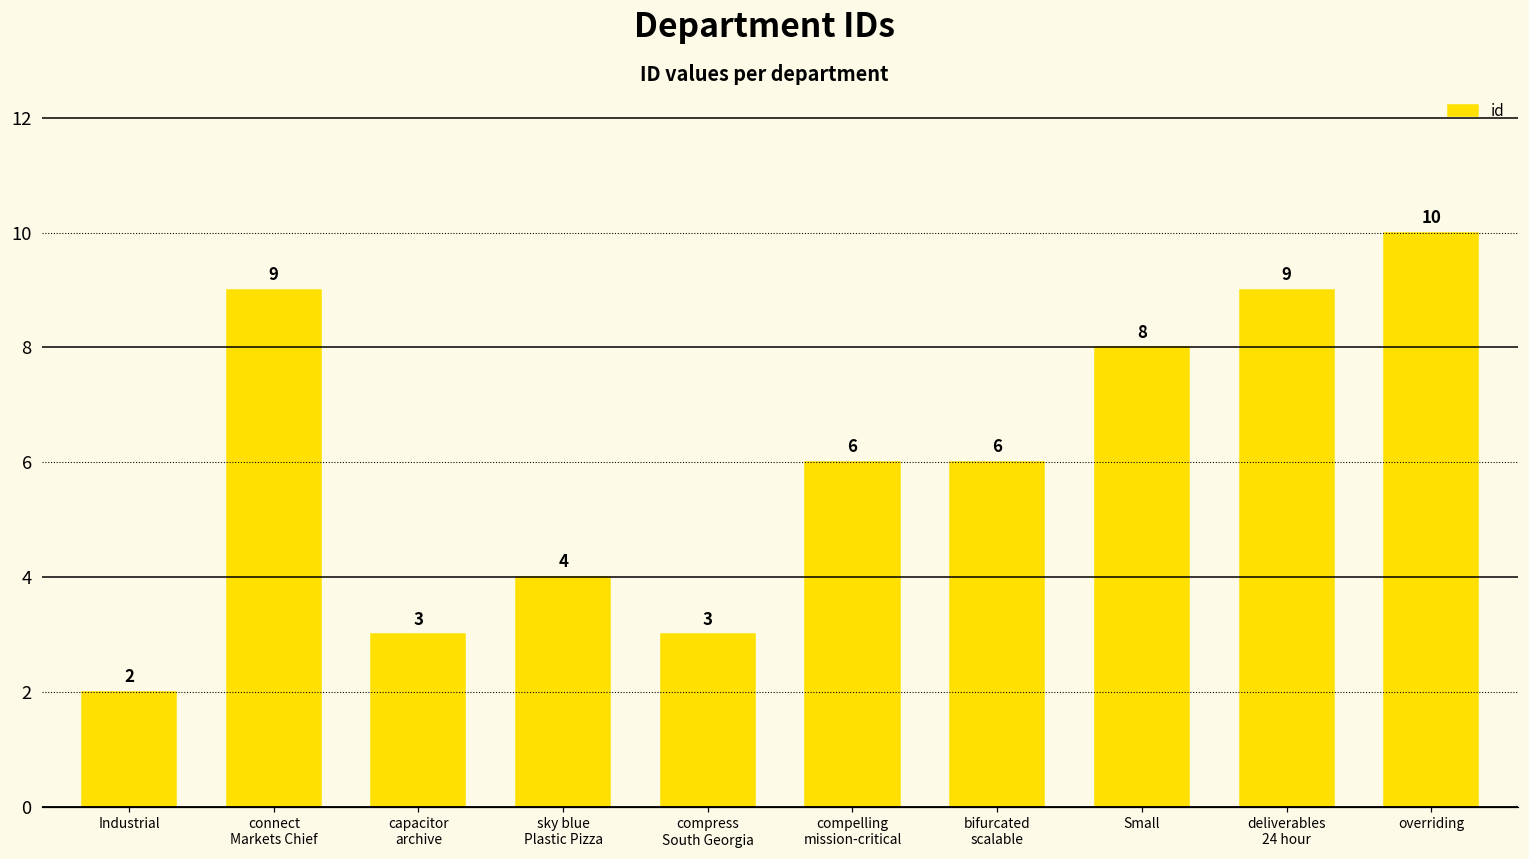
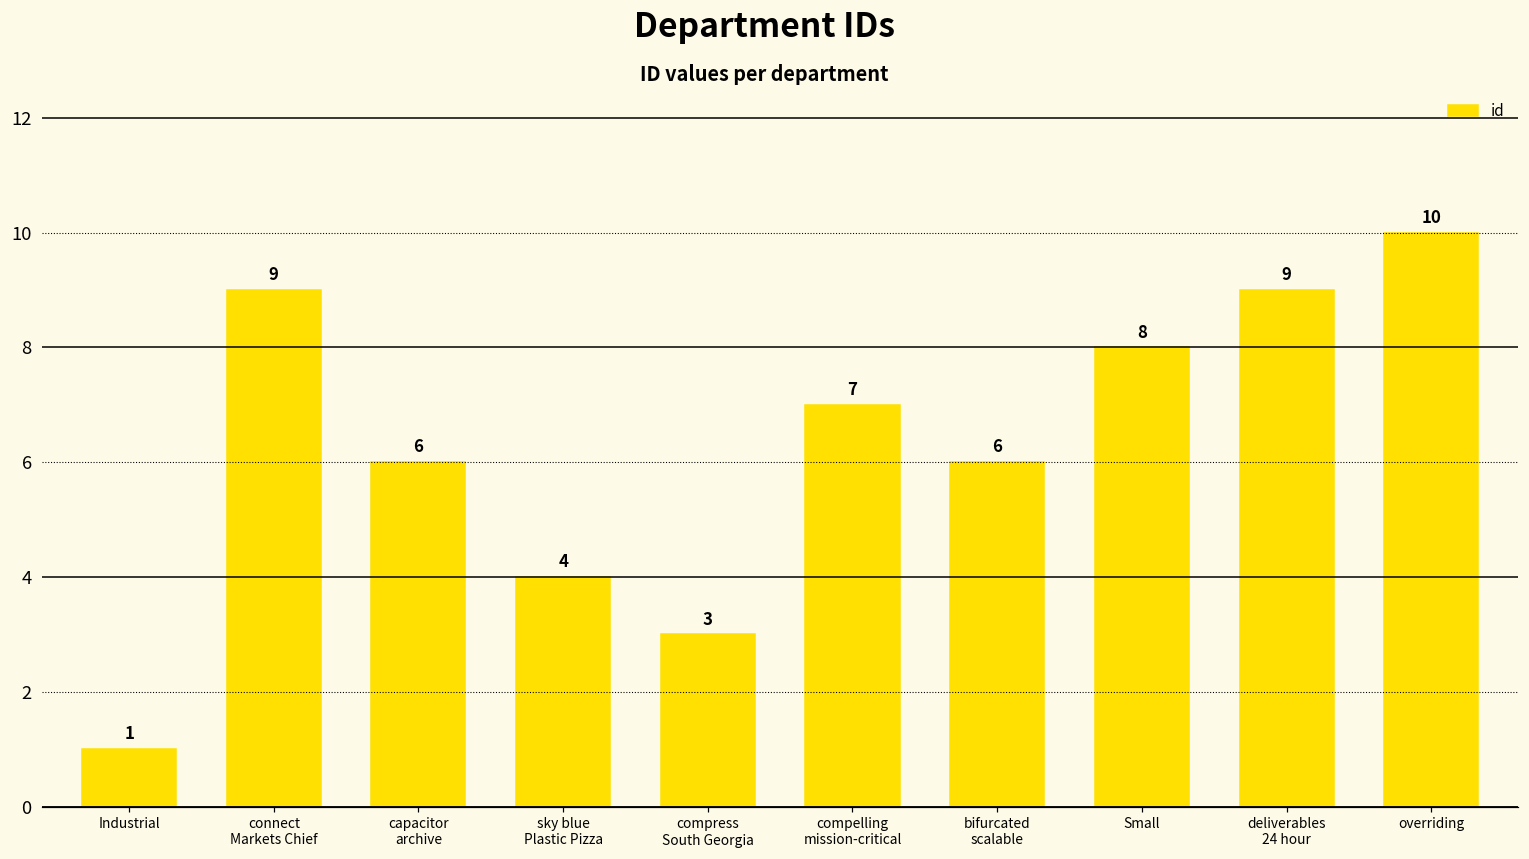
  {
-   "Industrial": 2,
+   "Industrial": 1,
    "connect Markets Chief": 9,
-   "capacitor archive": 3,
+   "capacitor archive": 6,
    "sky blue Plastic Pizza": 4,
    "compress South Georgia": 3,
-   "compelling mission-critical": 6,
+   "compelling mission-critical": 7,
    "bifurcated scalable": 6,
    "Small": 8,
    "deliverables 24 hour": 9,
    "overriding": 10
  }
